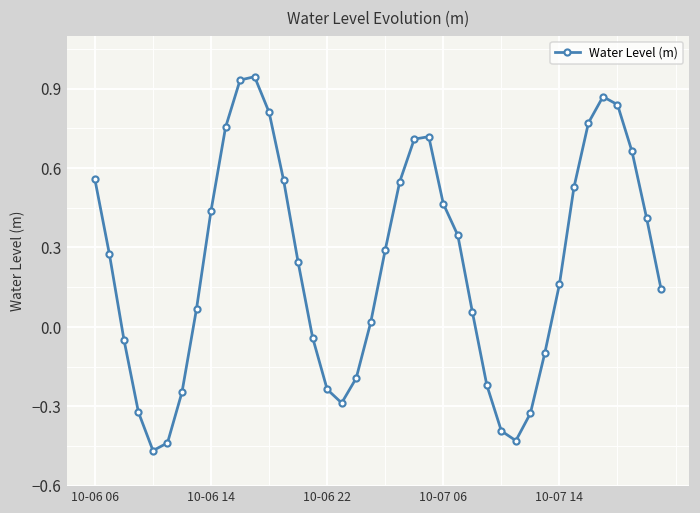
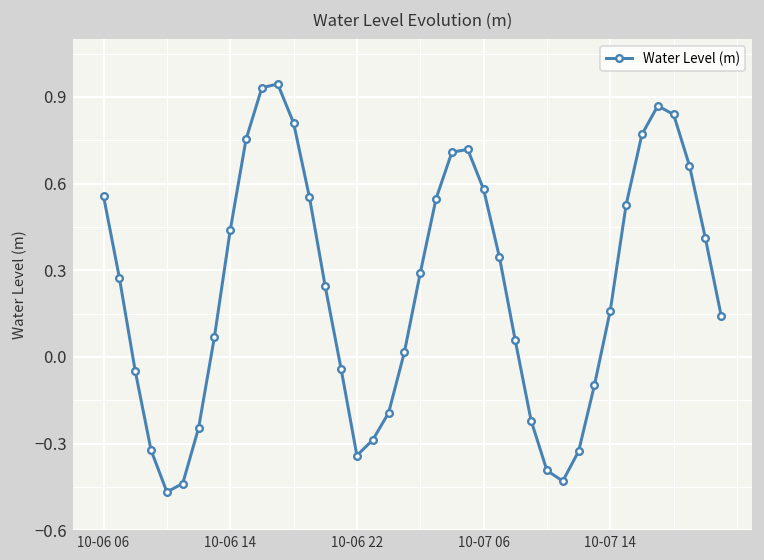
  {
    "10-06 06": 0.56,
    "10-06 14": 0.44,
-   "10-06 22": -0.24,
-   "10-07 06": 0.46,
+   "10-06 22": -0.34,
+   "10-07 06": 0.58,
    "10-07 14": 0.16
  }
